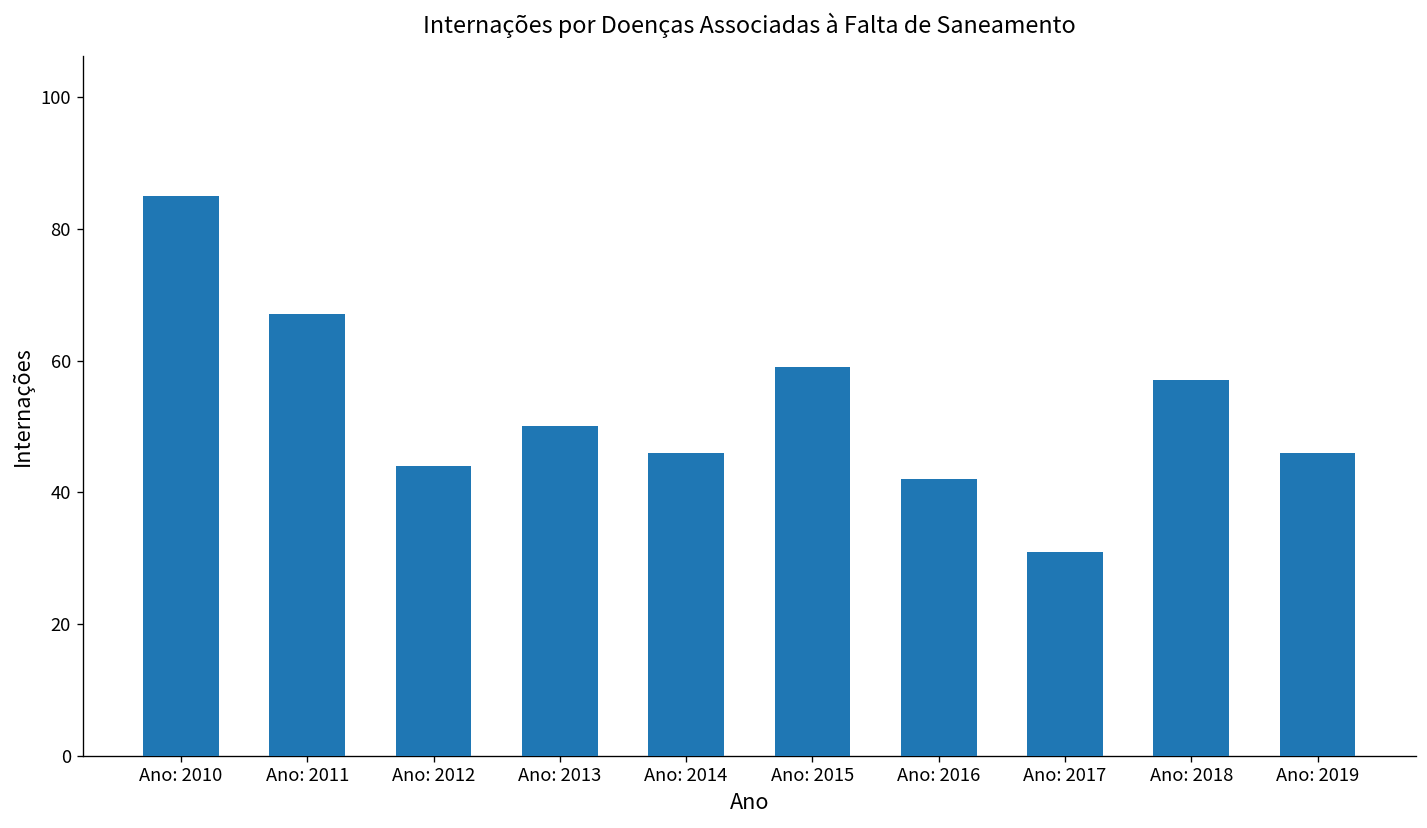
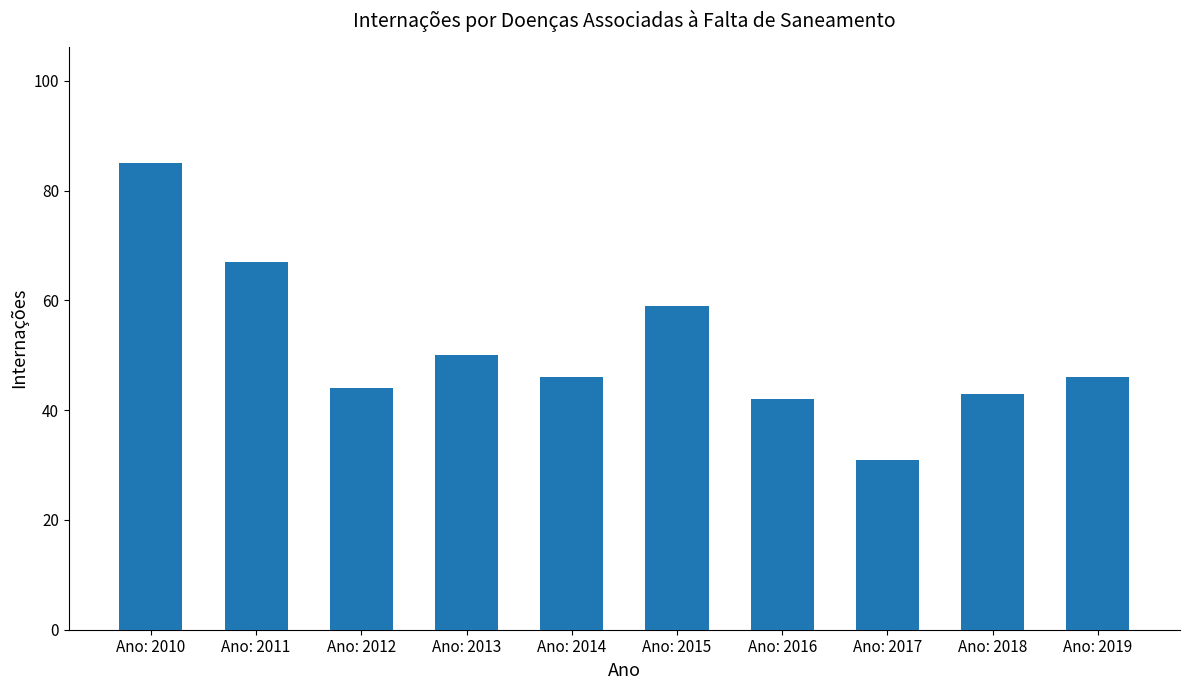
  {
    "Ano: 2010": 85,
    "Ano: 2011": 67,
    "Ano: 2012": 44,
    "Ano: 2013": 50,
    "Ano: 2014": 46,
    "Ano: 2015": 59,
    "Ano: 2016": 42,
    "Ano: 2017": 31,
-   "Ano: 2018": 57,
+   "Ano: 2018": 43,
    "Ano: 2019": 46
  }
